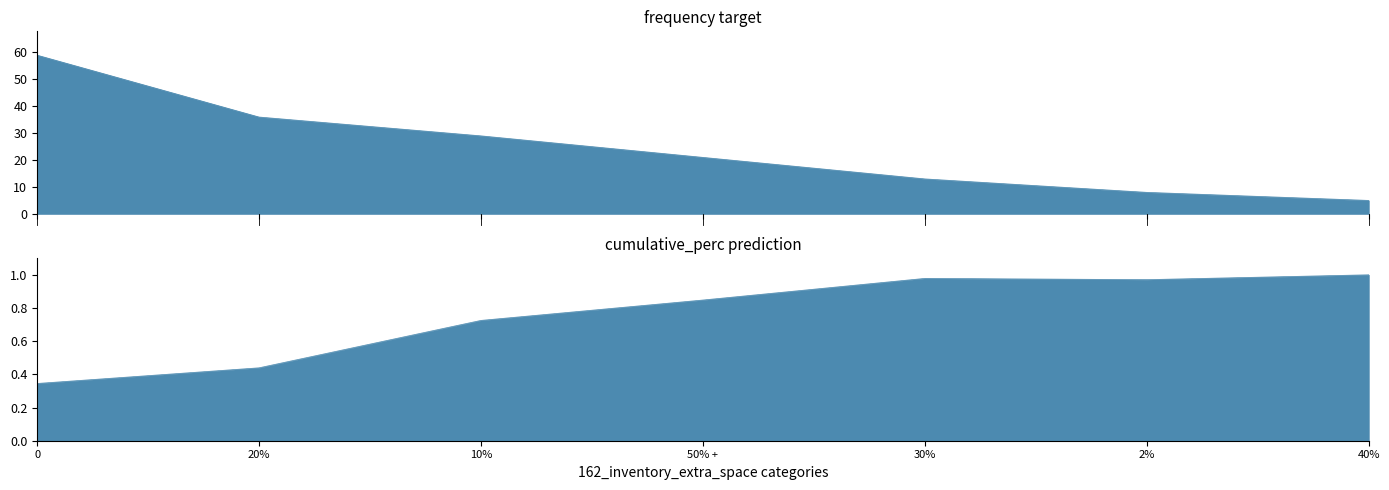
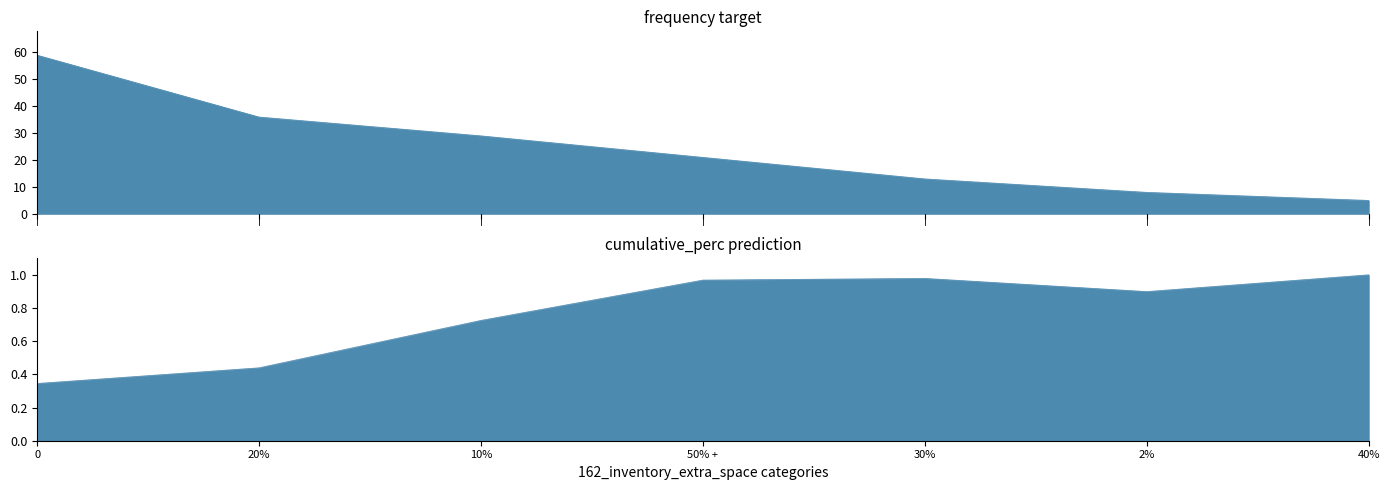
  {
    "cumulative_perc prediction": {
      "0": 0.35,
      "20%": 0.44,
      "10%": 0.73,
-     "50% +": 0.85,
+     "50% +": 0.97,
      "30%": 0.98,
-     "2%": 0.97,
+     "2%": 0.90,
      "40%": 1.00
    }
  }
